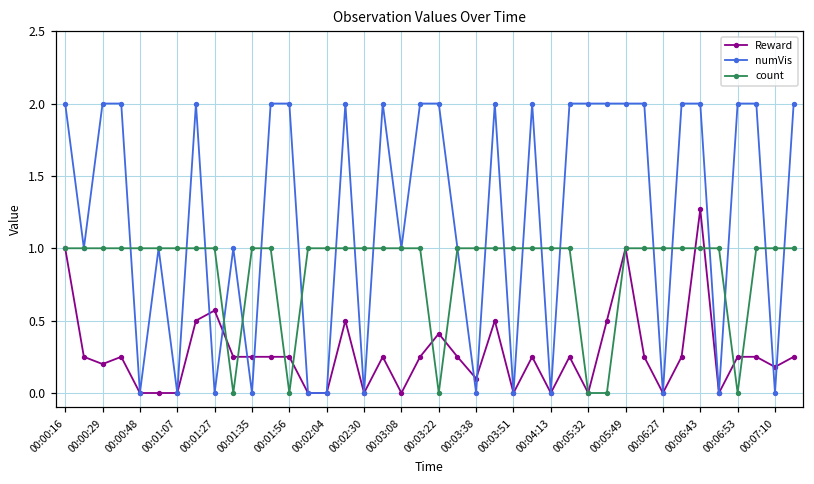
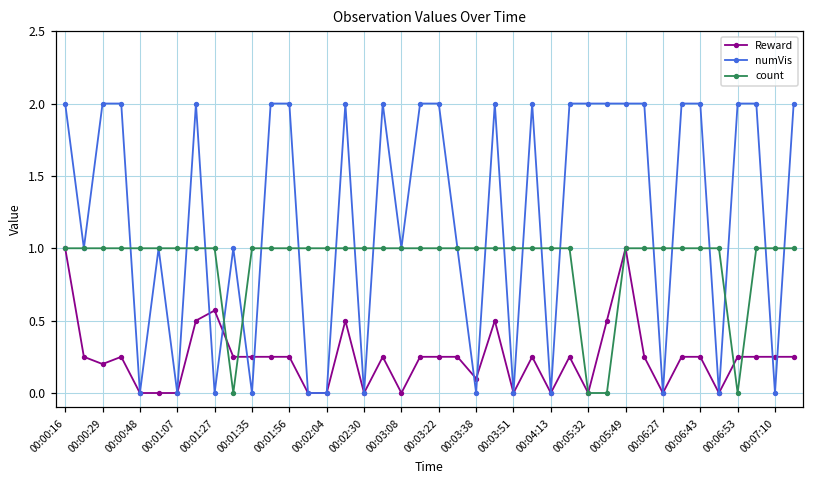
  {
    "Reward": {
      "00:00:29": 0.20,
      "00:01:27": 0.57,
      "00:01:35": 0.25,
      "00:01:56": 0.25,
      "00:03:08": 0.00,
-     "00:03:22": 0.41,
+     "00:03:22": 0.25,
      "00:03:38": 0.10,
-     "00:06:43": 1.27,
+     "00:06:43": 0.25,
      "00:06:53": 0.25,
-     "00:07:10": 0.18
+     "00:07:10": 0.25
    },
    "numVis": {
      "00:00:16": 2.00,
      "00:00:29": 2.00,
      "00:01:27": 0.00,
      "00:01:35": 0.00,
      "00:01:56": 2.00,
      "00:03:22": 2.00,
      "00:03:38": 0.00,
      "00:05:32": 2.00,
      "00:05:49": 2.00,
      "00:06:43": 2.00,
      "00:06:53": 2.00,
      "00:07:10": 0.00
    },
    "count": {
      "00:00:29": 1,
      "00:00:48": 1,
      "00:01:07": 1,
      "00:01:27": 1,
      "00:01:35": 1,
-     "00:01:56": 0,
+     "00:01:56": 1,
      "00:02:04": 1,
      "00:02:30": 1,
-     "00:03:22": 0,
+     "00:03:22": 1,
      "00:03:38": 1,
      "00:03:51": 1,
      "00:04:13": 1,
      "00:06:27": 1,
      "00:06:43": 1,
      "00:06:53": 0,
      "00:07:10": 1
    }
  }
